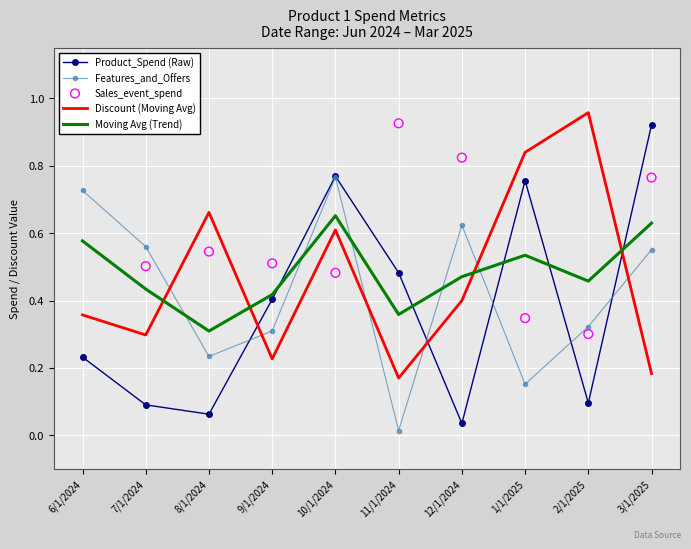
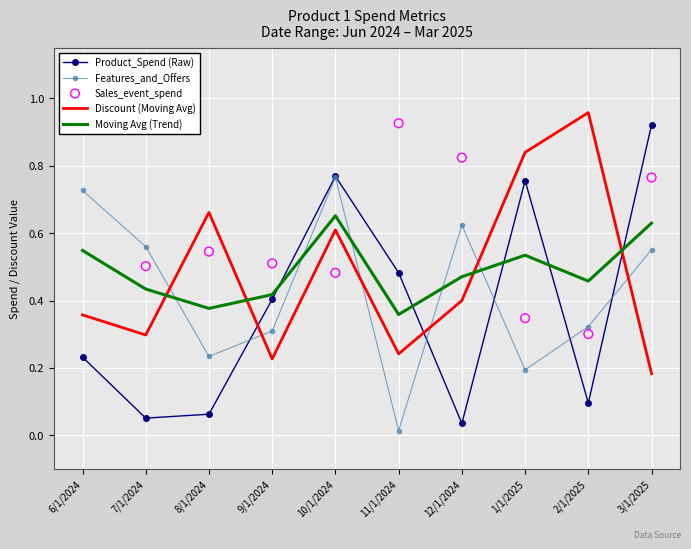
  {
    "Product_Spend (Raw)": {
      "6/1/2024": 0.23,
-     "7/1/2024": 0.09,
+     "7/1/2024": 0.05,
      "8/1/2024": 0.06,
      "9/1/2024": 0.40,
      "11/1/2024": 0.48,
      "12/1/2024": 0.04,
      "1/1/2025": 0.76,
      "2/1/2025": 0.10,
      "3/1/2025": 0.92
    },
    "Features_and_Offers": {
      "6/1/2024": 0.73,
      "7/1/2024": 0.56,
      "8/1/2024": 0.23,
      "9/1/2024": 0.31,
      "11/1/2024": 0.01,
      "12/1/2024": 0.62,
-     "1/1/2025": 0.15,
+     "1/1/2025": 0.19,
      "2/1/2025": 0.32,
      "3/1/2025": 0.55
    },
    "Discount (Moving Avg)": {
      "6/1/2024": 0.36,
      "7/1/2024": 0.30,
      "8/1/2024": 0.66,
      "9/1/2024": 0.23,
      "10/1/2024": 0.61,
-     "11/1/2024": 0.17,
+     "11/1/2024": 0.24,
      "12/1/2024": 0.40,
      "1/1/2025": 0.84,
      "2/1/2025": 0.96,
      "3/1/2025": 0.18
    },
    "Moving Avg (Trend)": {
-     "6/1/2024": 0.58,
+     "6/1/2024": 0.55,
      "7/1/2024": 0.43,
-     "8/1/2024": 0.31,
+     "8/1/2024": 0.38,
      "9/1/2024": 0.42,
      "10/1/2024": 0.65,
      "11/1/2024": 0.36,
      "12/1/2024": 0.47,
      "1/1/2025": 0.53,
      "2/1/2025": 0.46,
      "3/1/2025": 0.63
    }
  }
